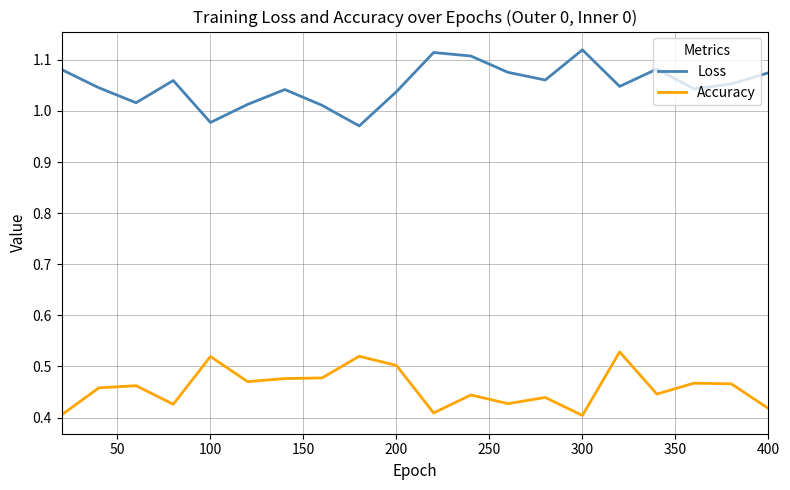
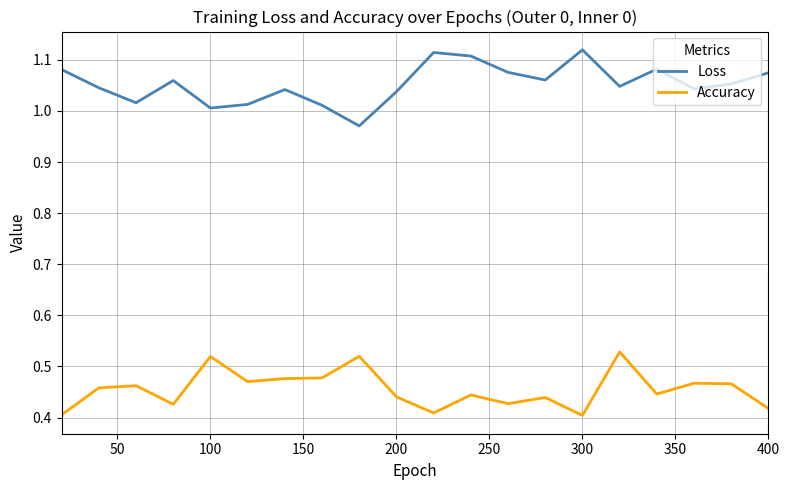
  {
    "Loss": {
-     "100": 0.98,
+     "100": 1.01,
      "200": 1.04,
      "300": 1.12,
      "400": 1.07
    },
    "Accuracy": {
      "100": 0.52,
-     "200": 0.50,
+     "200": 0.44,
      "300": 0.40,
      "400": 0.42
    }
  }
